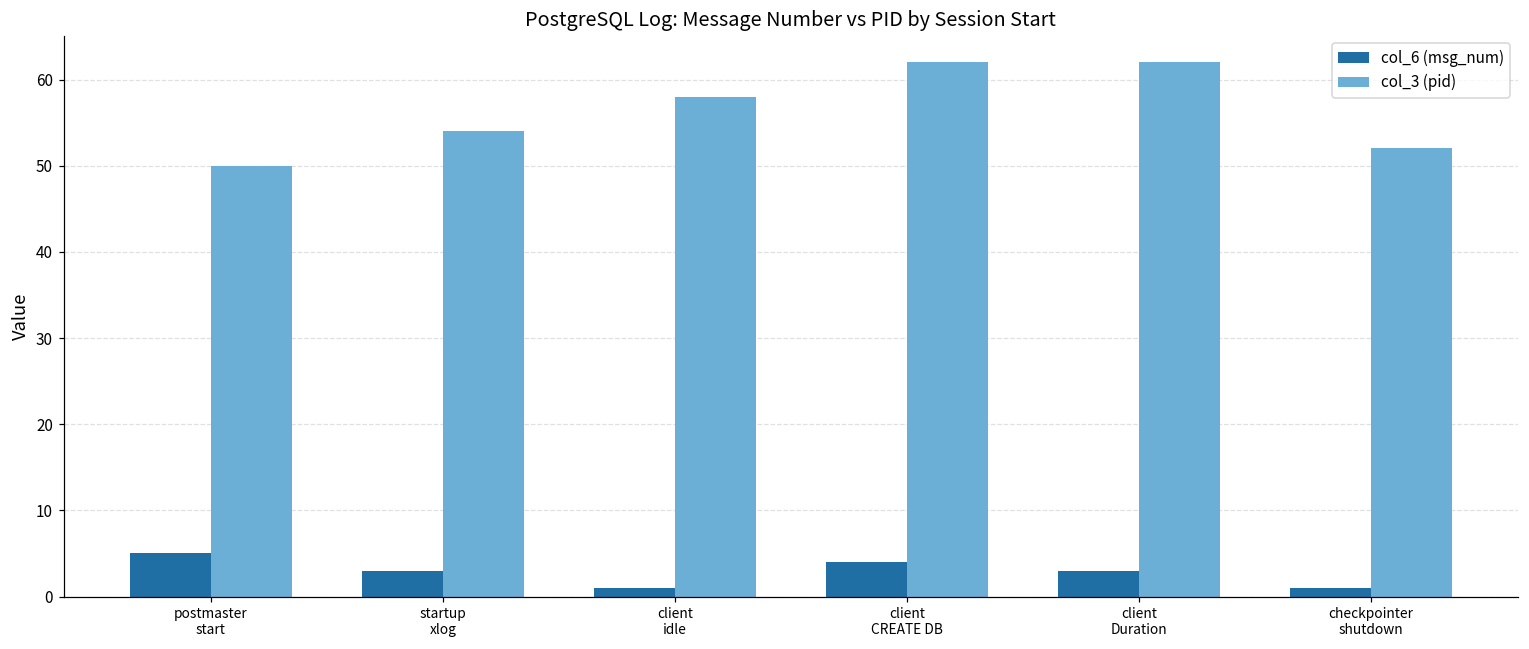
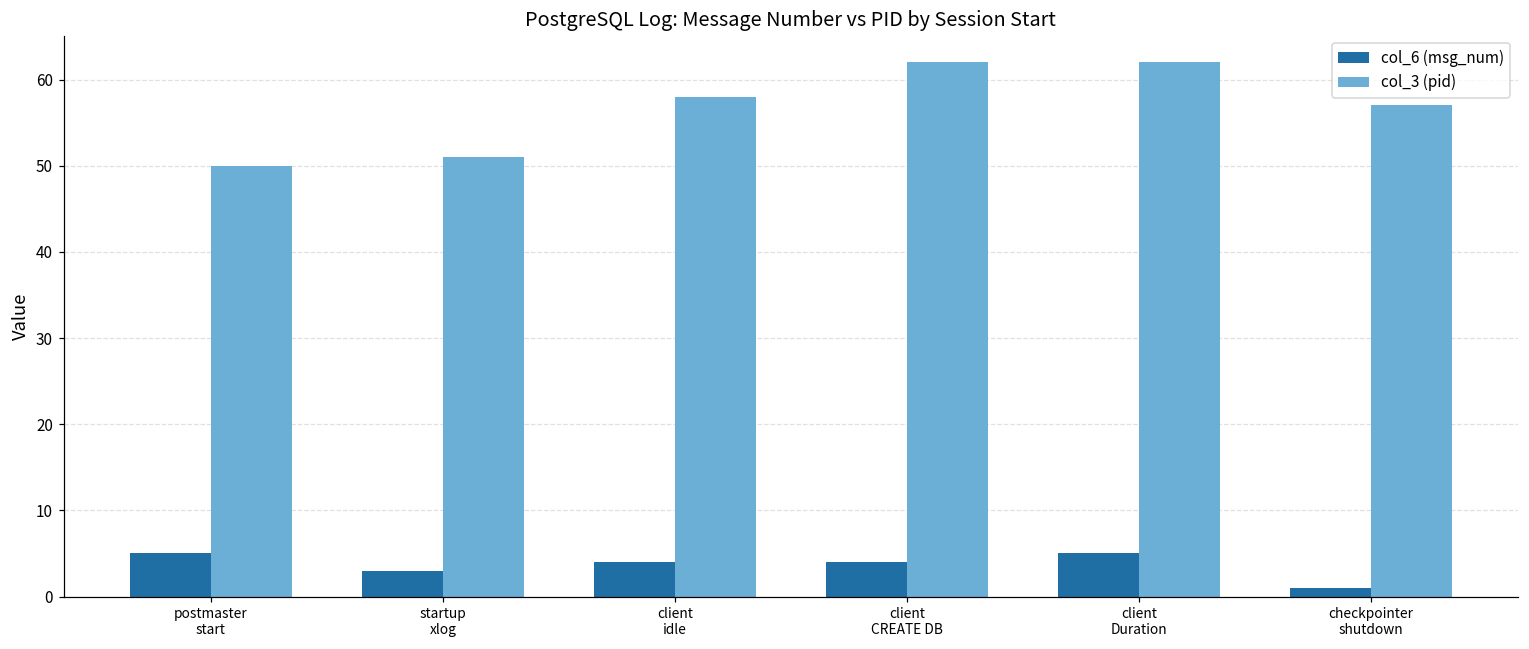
  {
    "col_6 (msg_num)": {
      "postmaster start": 5,
      "startup xlog": 3,
-     "client idle": 1,
+     "client idle": 4,
      "client CREATE DB": 4,
-     "client Duration": 3,
+     "client Duration": 5,
      "checkpointer shutdown": 1
    },
    "col_3 (pid)": {
      "postmaster start": 50,
-     "startup xlog": 54,
+     "startup xlog": 51,
      "client idle": 58,
      "client CREATE DB": 62,
      "client Duration": 62,
-     "checkpointer shutdown": 52
+     "checkpointer shutdown": 57
    }
  }
